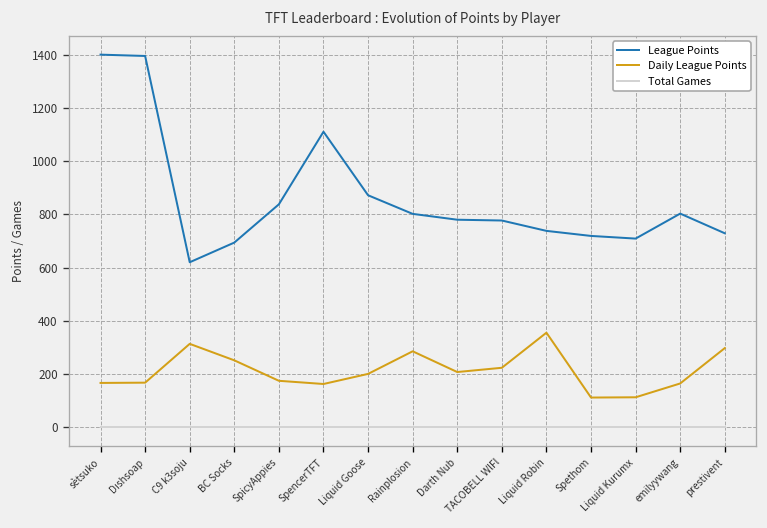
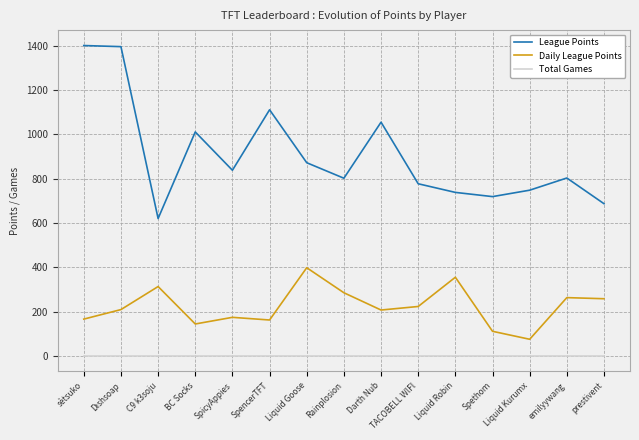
  {
    "League Points": {
      "sètsuko": 1400,
      "Dıshsoap": 1400,
      "C9 k3soju": 620,
-     "BC Socks": 690,
+     "BC Socks": 1010,
      "SpicyAppies": 840,
      "SpencerTFT": 1110,
      "Liquid Goose": 870,
      "Rainplosion": 800,
-     "Darth Nub": 780,
+     "Darth Nub": 1060,
      "TACOBELL WlFl": 780,
      "Liquid Robin": 740,
      "Spethom": 720,
-     "Liquid Kurumx": 710,
+     "Liquid Kurumx": 750,
      "emilyywang": 800,
-     "prestivent": 730
+     "prestivent": 690
    },
    "Daily League Points": {
      "sètsuko": 170,
-     "Dıshsoap": 170,
+     "Dıshsoap": 210,
      "C9 k3soju": 310,
-     "BC Socks": 250,
+     "BC Socks": 140,
      "SpicyAppies": 170,
      "SpencerTFT": 160,
-     "Liquid Goose": 200,
+     "Liquid Goose": 400,
      "Rainplosion": 290,
      "Darth Nub": 210,
      "TACOBELL WlFl": 220,
      "Liquid Robin": 360,
      "Spethom": 110,
-     "Liquid Kurumx": 110,
-     "emilyywang": 160,
-     "prestivent": 300
+     "Liquid Kurumx": 80,
+     "emilyywang": 260,
+     "prestivent": 260
    },
    "Total Games": {
      "sètsuko": 0,
      "Dıshsoap": 0,
      "C9 k3soju": 0,
      "BC Socks": 0,
      "SpicyAppies": 0,
      "SpencerTFT": 0,
      "Liquid Goose": 0,
      "Rainplosion": 0,
      "Darth Nub": 0,
      "TACOBELL WlFl": 0,
      "Liquid Robin": 0,
      "Spethom": 0,
      "Liquid Kurumx": 0,
      "emilyywang": 0,
      "prestivent": 0
    }
  }
